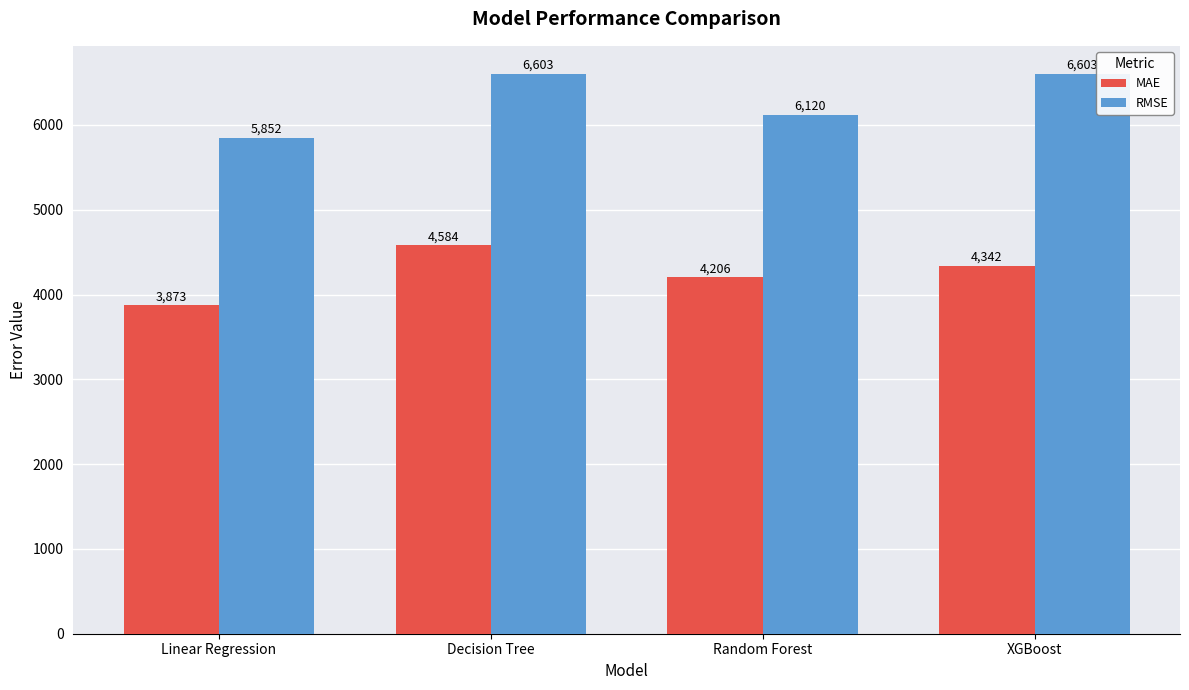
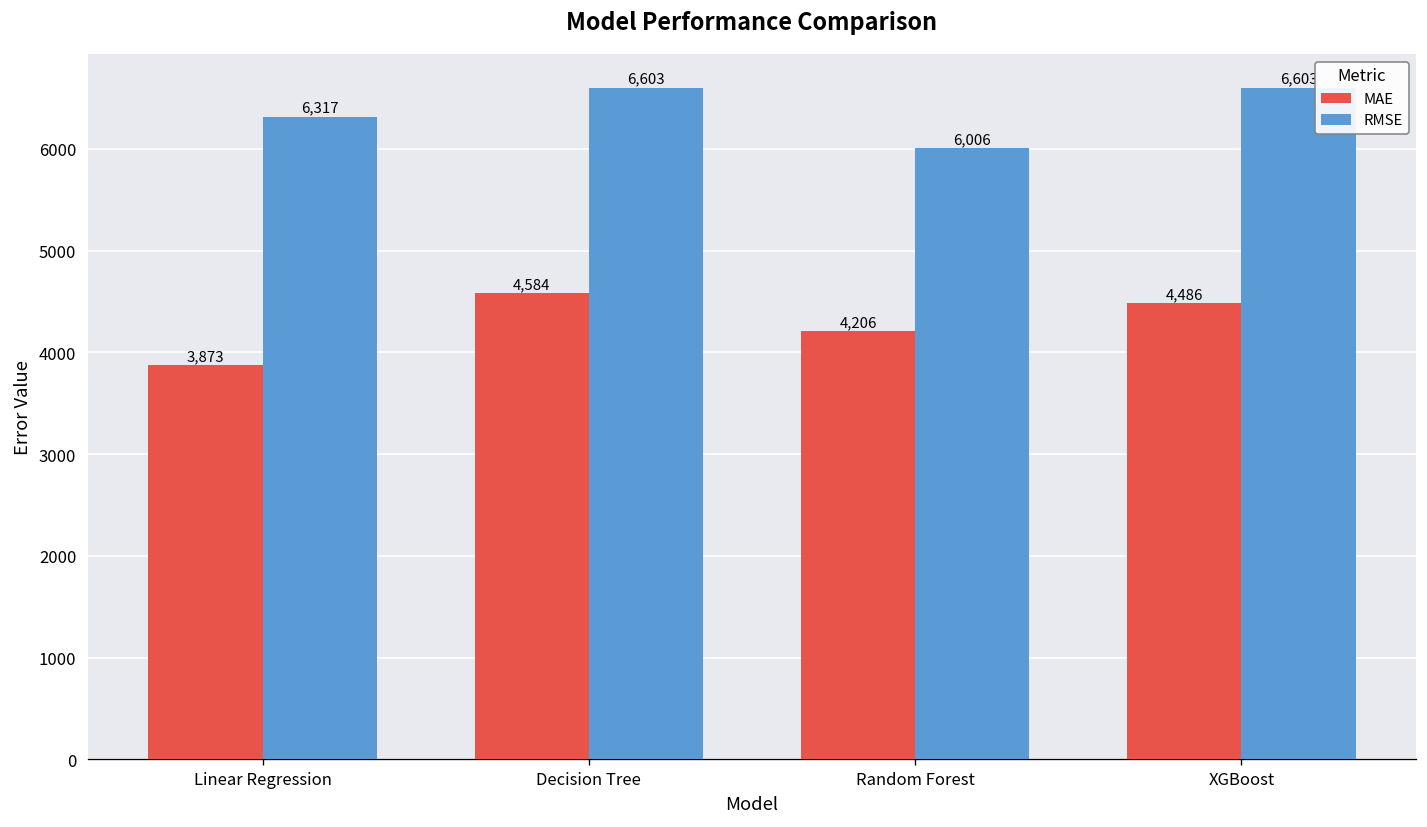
  {
    "MAE": {
      "Linear Regression": "3,873",
      "Decision Tree": "4,584",
      "Random Forest": "4,206",
-     "XGBoost": "4,342"
+     "XGBoost": "4,486"
    },
    "RMSE": {
-     "Linear Regression": "5,852",
+     "Linear Regression": "6,317",
      "Decision Tree": "6,603",
-     "Random Forest": "6,120"
+     "Random Forest": "6,006"
    }
  }
